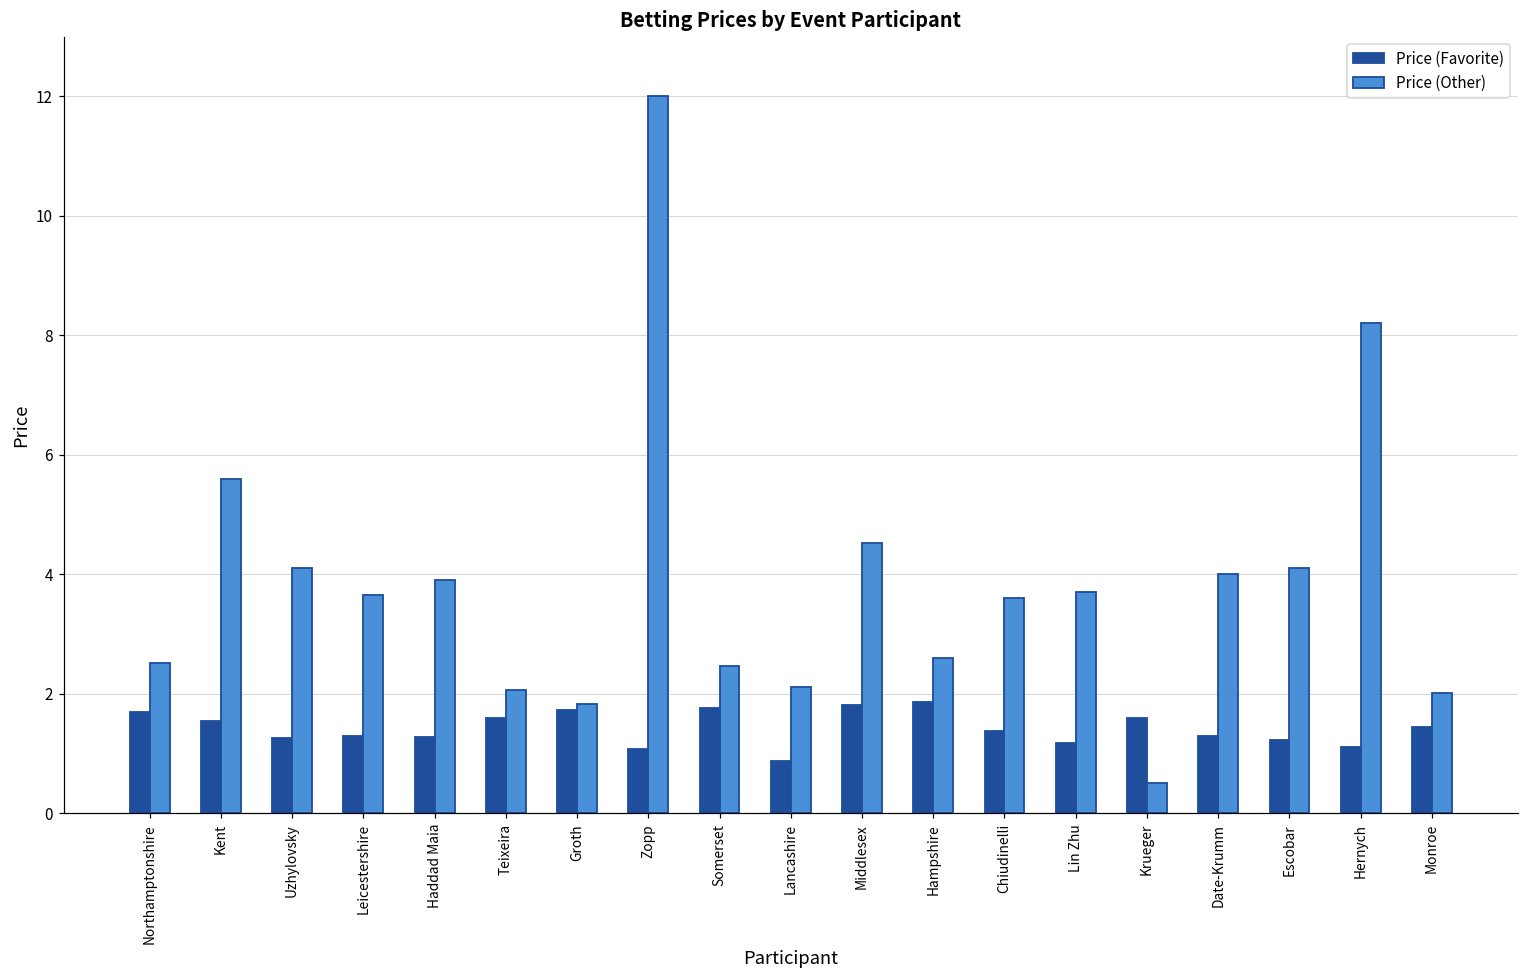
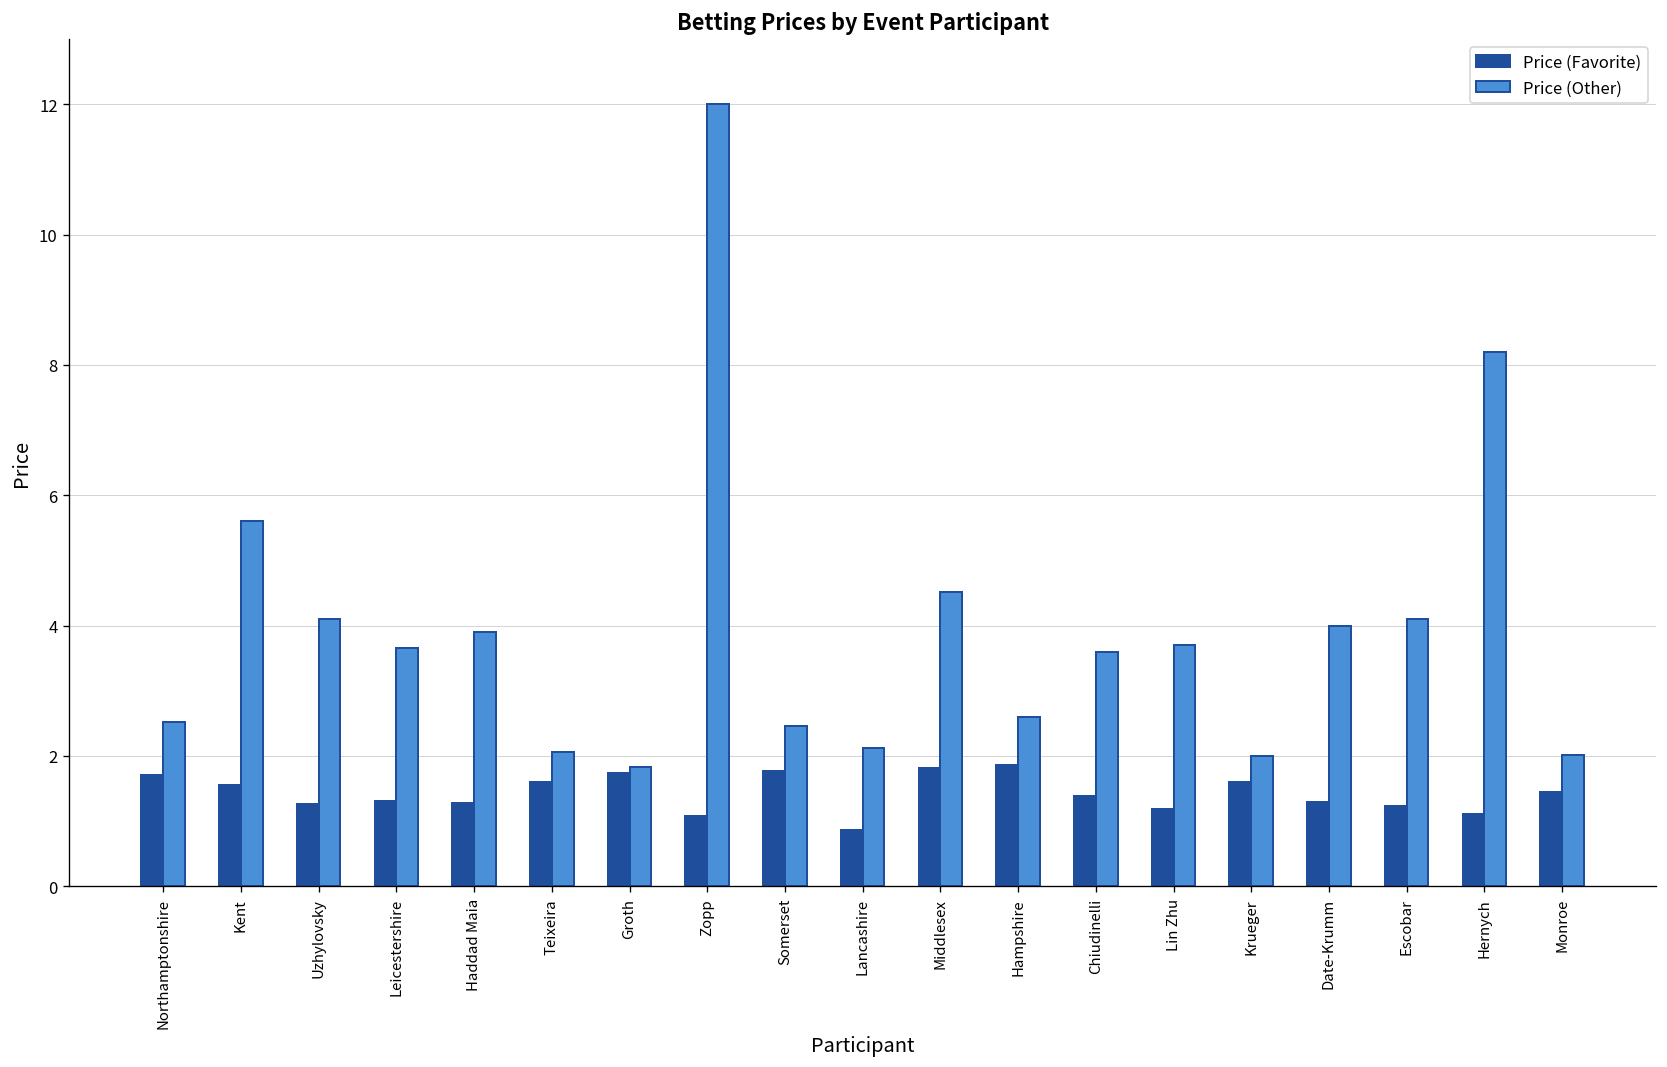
  {
    "Price (Favorite)": {
      "Northamptonshire": 1.7,
      "Kent": 1.6,
      "Uzhylovsky": 1.3,
      "Leicestershire": 1.3,
      "Haddad Maia": 1.3,
      "Teixeira": 1.6,
      "Groth": 1.7,
      "Zopp": 1.1,
      "Somerset": 1.8,
      "Lancashire": 0.9,
      "Middlesex": 1.8,
      "Hampshire": 1.9,
      "Chiudinelli": 1.4,
      "Lin Zhu": 1.2,
      "Krueger": 1.6,
      "Date-Krumm": 1.3,
      "Escobar": 1.2,
      "Hernych": 1.1,
      "Monroe": 1.4
    },
    "Price (Other)": {
      "Northamptonshire": 2.5,
      "Kent": 5.6,
      "Uzhylovsky": 4.1,
      "Leicestershire": 3.7,
      "Haddad Maia": 3.9,
      "Teixeira": 2.1,
      "Groth": 1.8,
      "Zopp": 12.0,
      "Somerset": 2.5,
      "Lancashire": 2.1,
      "Middlesex": 4.5,
      "Hampshire": 2.6,
      "Chiudinelli": 3.6,
      "Lin Zhu": 3.7,
-     "Krueger": 0.5,
+     "Krueger": 2.0,
      "Date-Krumm": 4.0,
      "Escobar": 4.1,
      "Hernych": 8.2,
      "Monroe": 2.0
    }
  }
